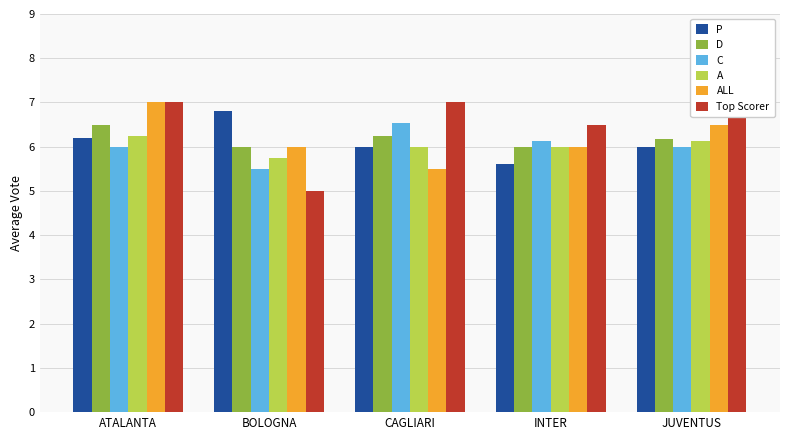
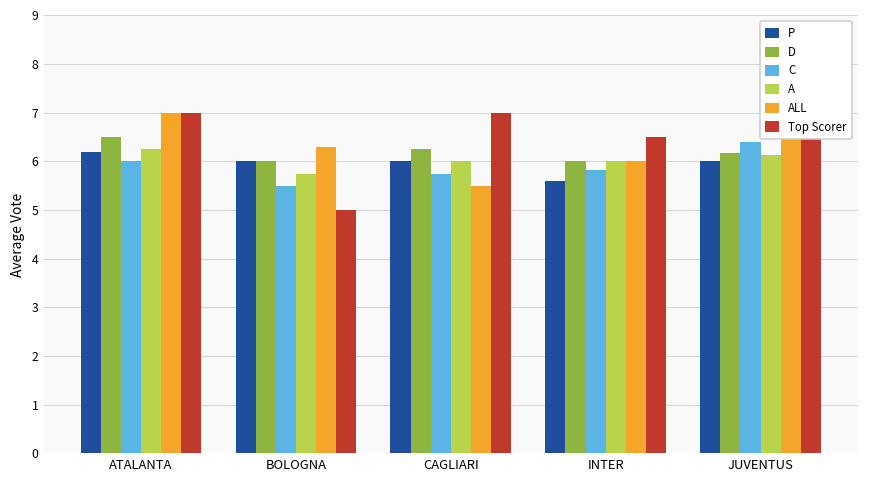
  {
    "P": {
      "ATALANTA": 6.2,
-     "BOLOGNA": 6.8,
+     "BOLOGNA": 6.0,
      "CAGLIARI": 6.0,
      "INTER": 5.6,
      "JUVENTUS": 6.0
    },
    "C": {
      "ATALANTA": 6.0,
      "BOLOGNA": 5.5,
-     "CAGLIARI": 6.5,
-     "INTER": 6.1,
-     "JUVENTUS": 6.0
+     "CAGLIARI": 5.8,
+     "INTER": 5.8,
+     "JUVENTUS": 6.4
    },
    "ALL": {
      "ATALANTA": 7.0,
-     "BOLOGNA": 6.0,
+     "BOLOGNA": 6.3,
      "CAGLIARI": 5.5,
      "INTER": 6.0,
      "JUVENTUS": 6.5
    },
    "Top Scorer": {
      "ATALANTA": 7.0,
      "BOLOGNA": 5.0,
      "CAGLIARI": 7.0,
      "INTER": 6.5
    }
  }
